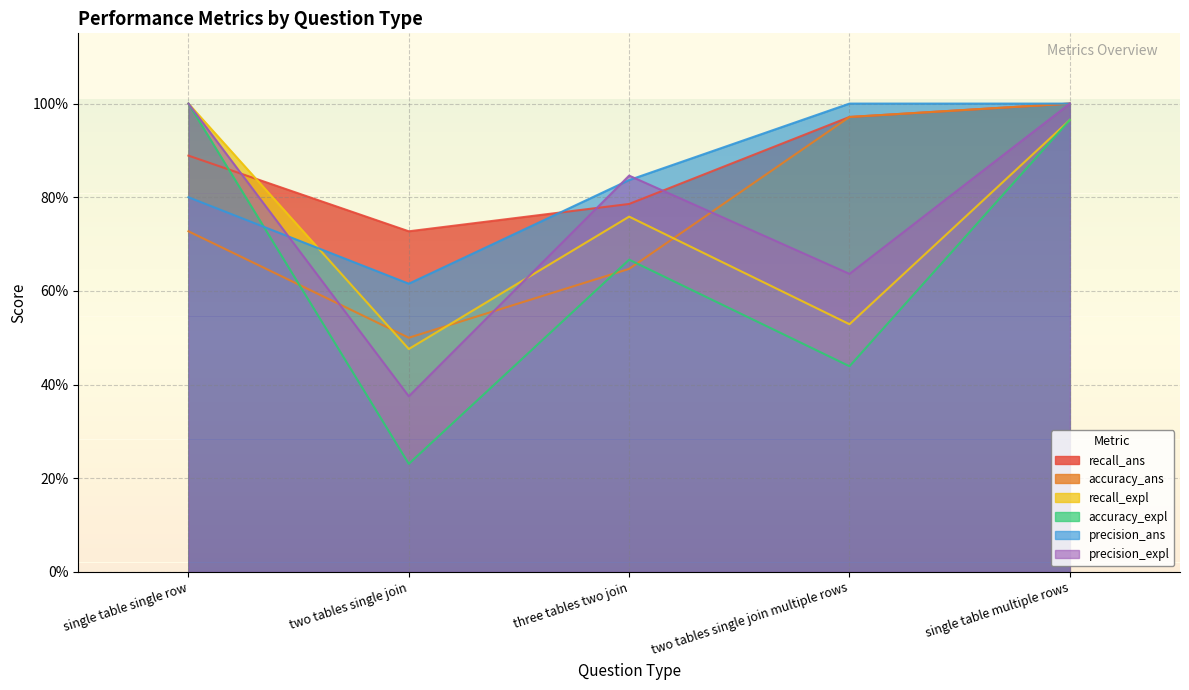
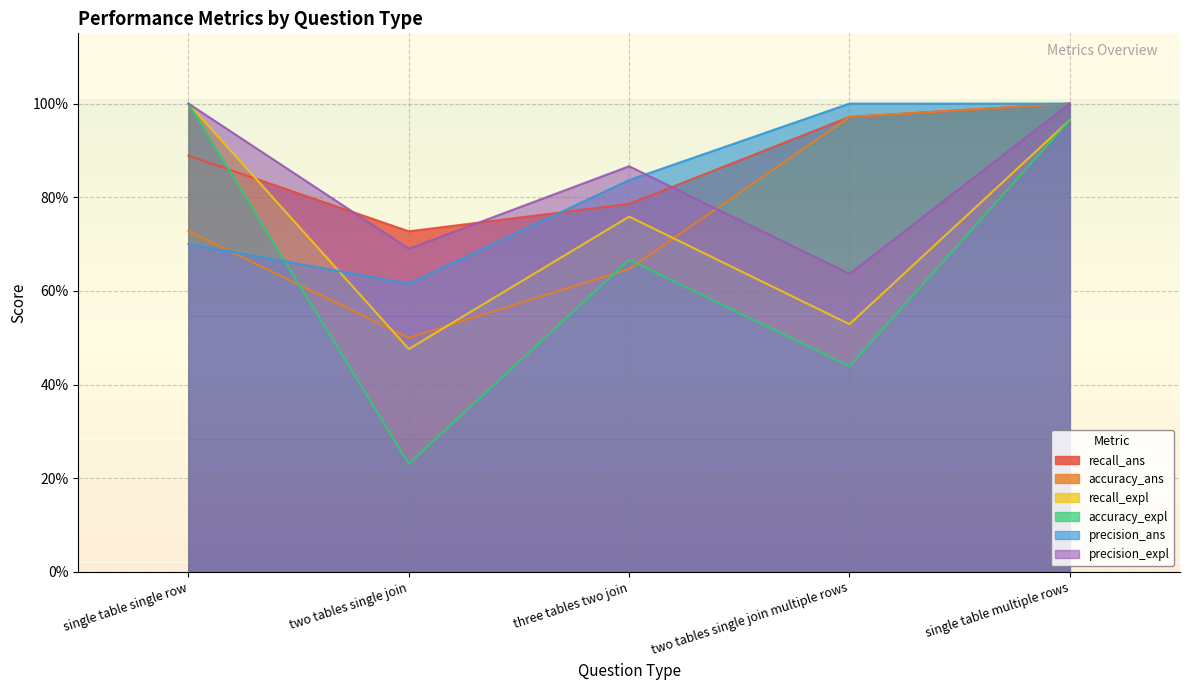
  {
    "recall_expl": {
      "two tables single join": "48%",
      "three tables two join": "76%",
      "two tables single join multiple rows": "53%"
    },
    "accuracy_expl": {
      "two tables single join": "23%",
      "three tables two join": "67%",
      "two tables single join multiple rows": "44%"
    },
    "precision_ans": {
-     "single table single row": "80%",
+     "single table single row": "70%",
      "two tables single join": "62%",
      "three tables two join": "84%",
      "two tables single join multiple rows": "100%"
    },
    "precision_expl": {
-     "two tables single join": "38%",
-     "three tables two join": "85%",
+     "two tables single join": "69%",
+     "three tables two join": "87%",
      "two tables single join multiple rows": "64%"
    }
  }
